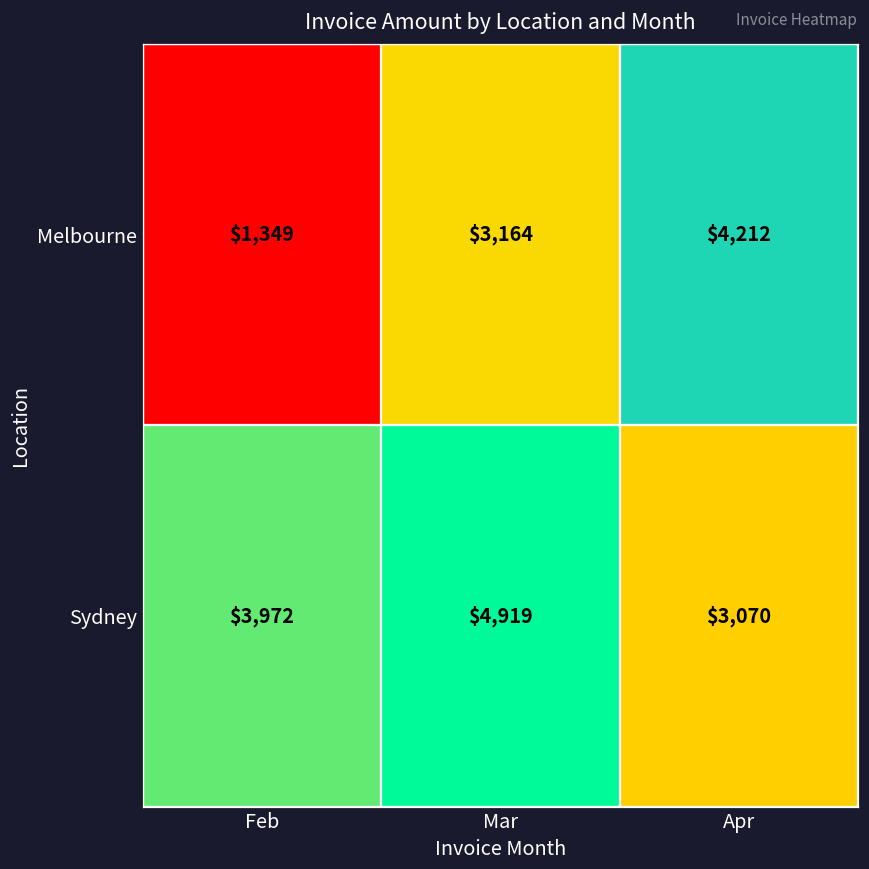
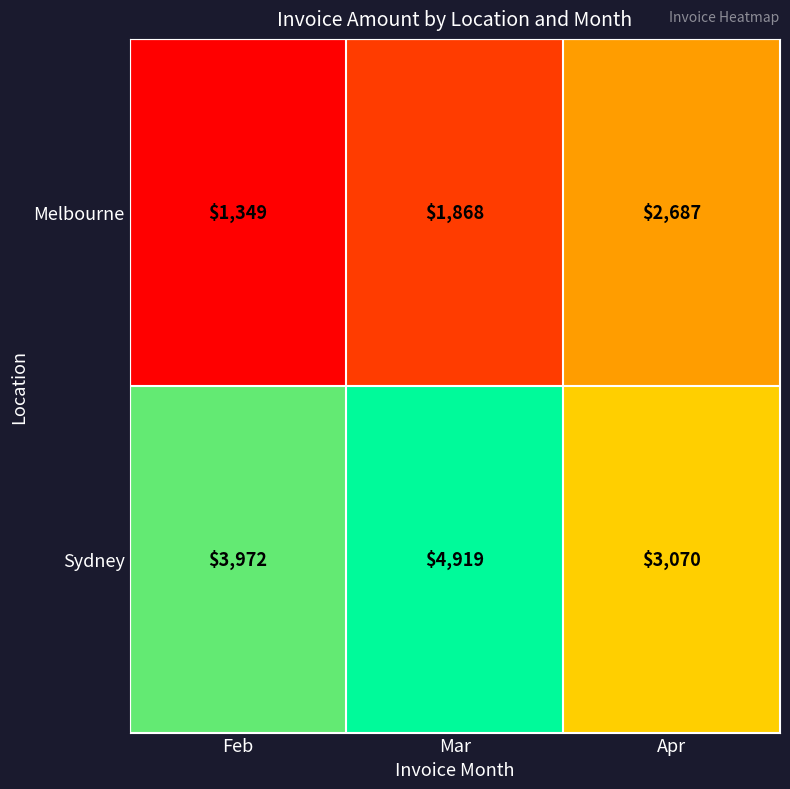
  {
    "Melbourne": {
      "Feb": "$1,349",
-     "Mar": "$3,164",
-     "Apr": "$4,212"
+     "Mar": "$1,868",
+     "Apr": "$2,687"
    },
    "Sydney": {
      "Feb": "$3,972",
      "Mar": "$4,919",
      "Apr": "$3,070"
    }
  }
